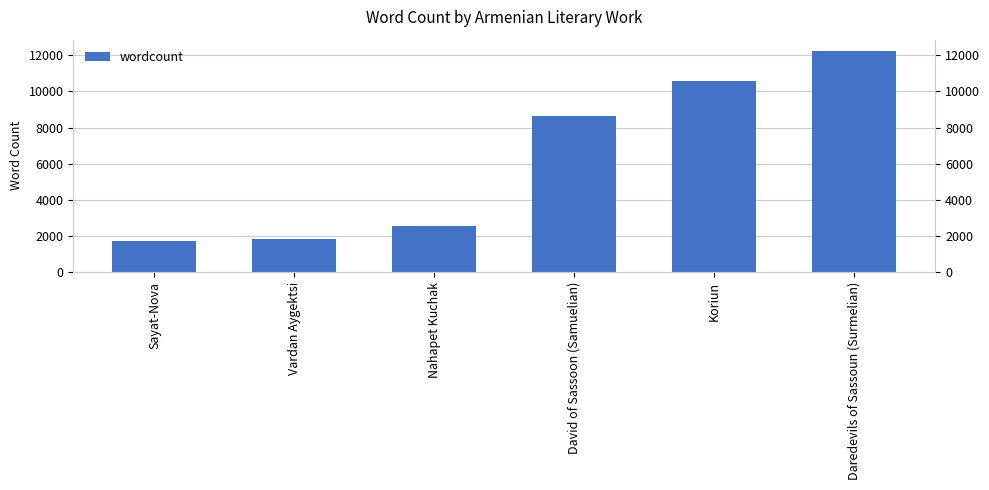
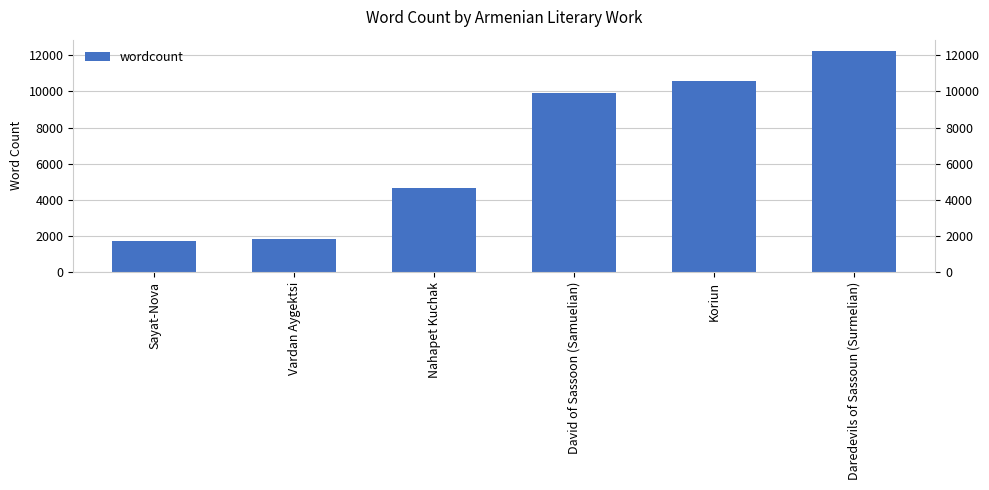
  {
    "Sayat-Nova": 1700,
    "Vardan Aygektsi": 1800,
-   "Nahapet Kuchak": 2500,
-   "David of Sassoon (Samuelian)": 8600,
+   "Nahapet Kuchak": 4700,
+   "David of Sassoon (Samuelian)": 9900,
    "Koriun": 10600,
    "Daredevils of Sassoun (Surmelian)": 12300
  }
